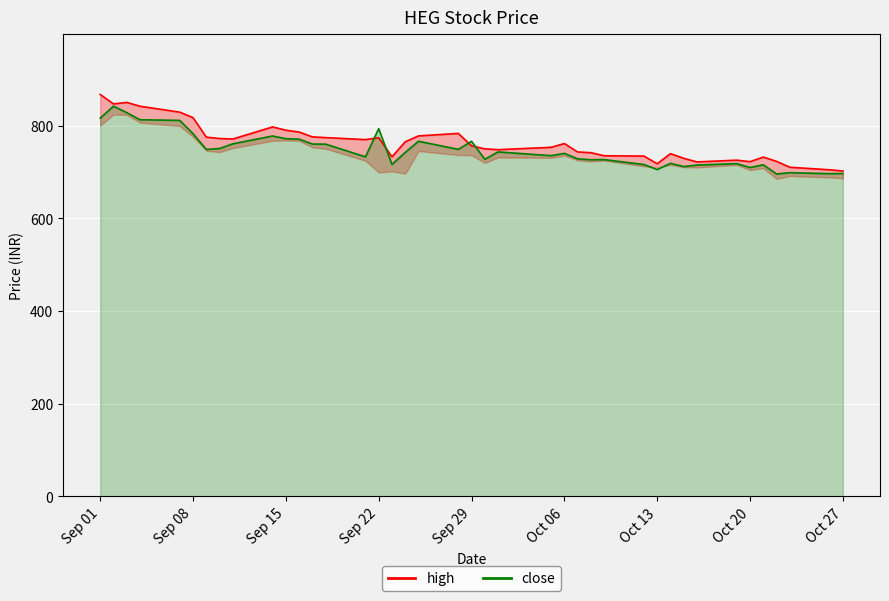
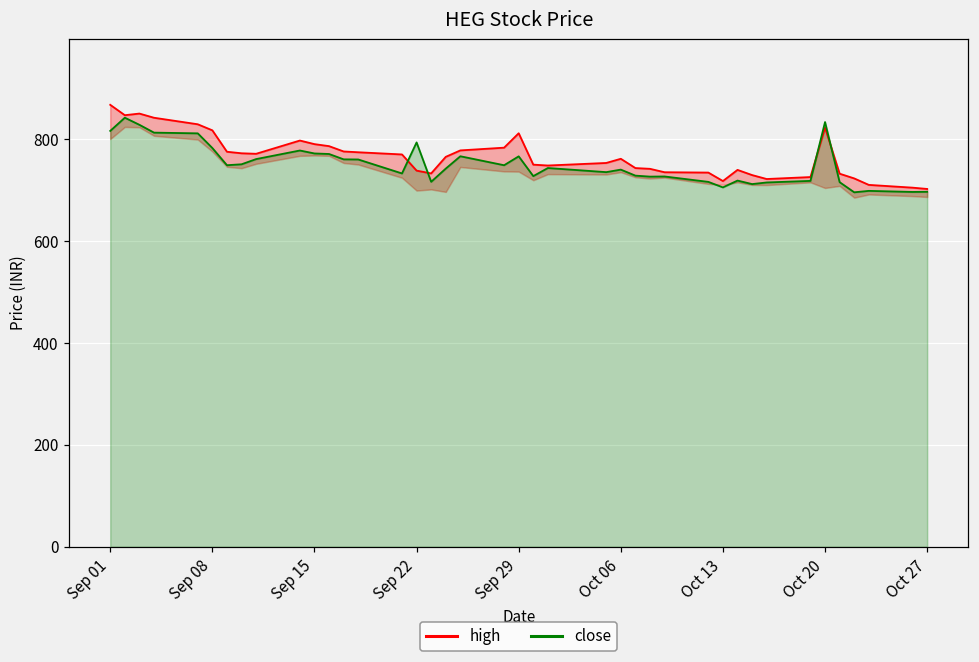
  {
    "high": {
      "Sep 01": 870,
      "Sep 08": 820,
      "Sep 15": 790,
-     "Sep 22": 770,
-     "Sep 29": 760,
+     "Sep 22": 740,
+     "Sep 29": 810,
      "Oct 06": 760,
      "Oct 13": 720,
-     "Oct 20": 720
+     "Oct 20": 820
    },
    "close": {
      "Sep 01": 820,
      "Sep 08": 780,
      "Sep 15": 770,
      "Sep 22": 790,
      "Sep 29": 770,
      "Oct 06": 740,
      "Oct 13": 710,
-     "Oct 20": 710
+     "Oct 20": 830
    }
  }
